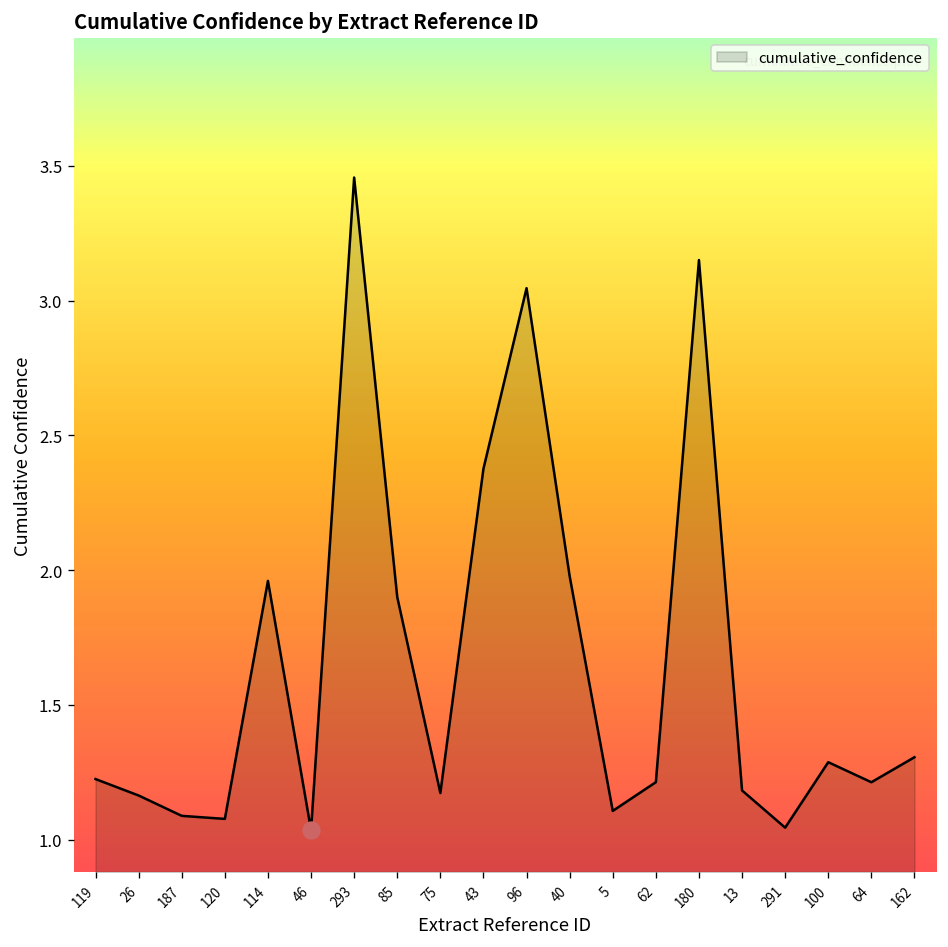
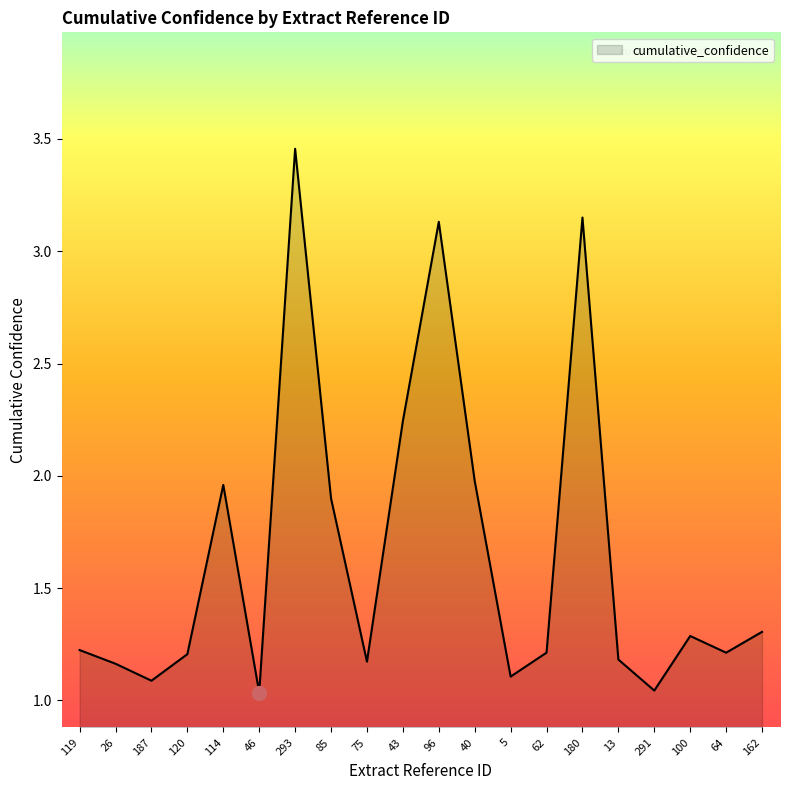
  {
    "cumulative_confidence": {
      "119": 1.22,
      "26": 1.16,
      "187": 1.09,
-     "120": 1.08,
+     "120": 1.21,
      "114": 1.96,
      "293": 3.46,
      "85": 1.90,
      "75": 1.17,
-     "43": 2.38,
-     "96": 3.05,
+     "43": 2.24,
+     "96": 3.13,
      "40": 1.98,
      "5": 1.11,
      "62": 1.21,
      "180": 3.15,
      "13": 1.18,
      "291": 1.04,
      "100": 1.29,
      "64": 1.21,
      "162": 1.31
    }
  }
